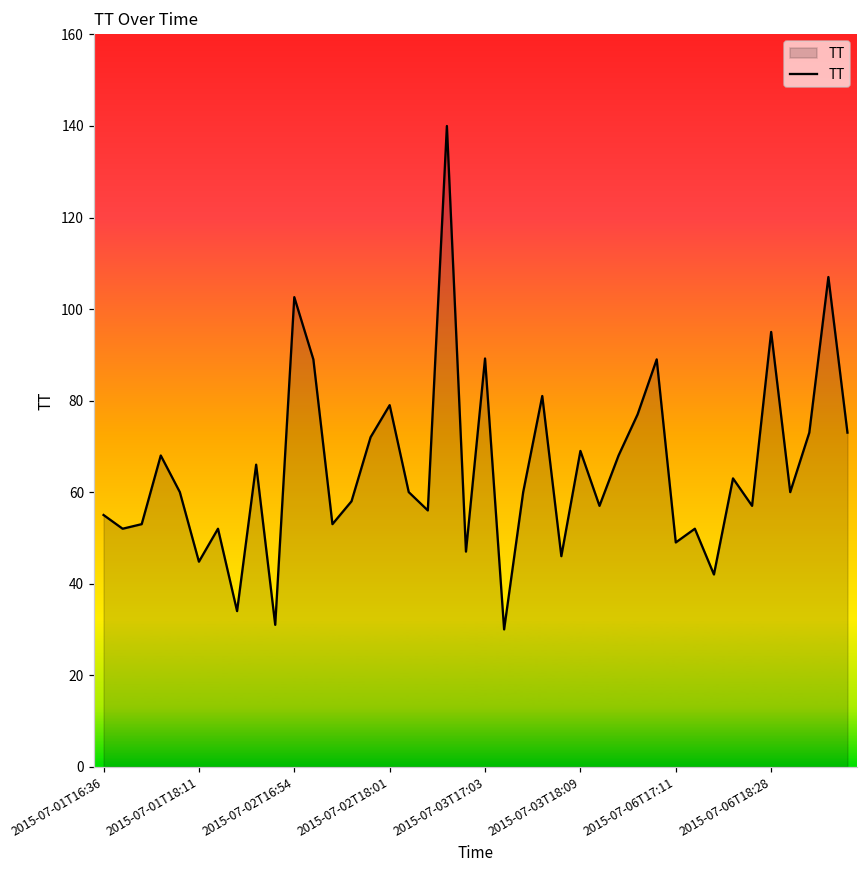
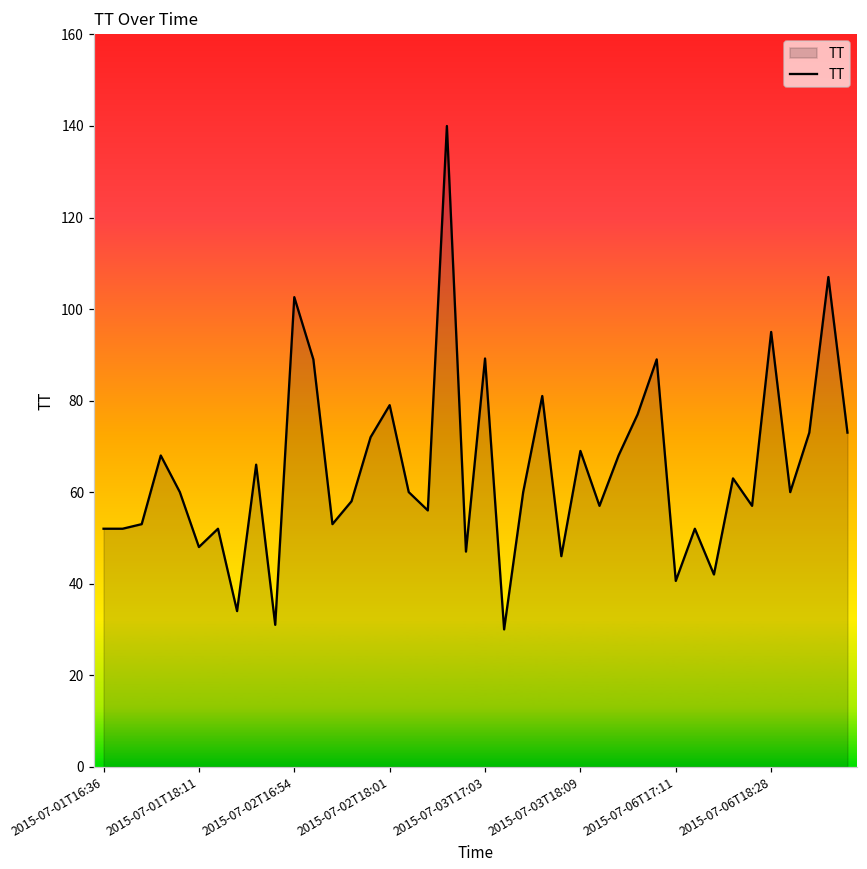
  {
-   "2015-07-01T16:36": 55,
-   "2015-07-01T18:11": 45,
+   "2015-07-01T16:36": 52,
+   "2015-07-01T18:11": 48,
    "2015-07-02T16:54": 103,
    "2015-07-02T18:01": 79,
    "2015-07-03T17:03": 89,
    "2015-07-03T18:09": 69,
-   "2015-07-06T17:11": 49,
+   "2015-07-06T17:11": 41,
    "2015-07-06T18:28": 95
  }
